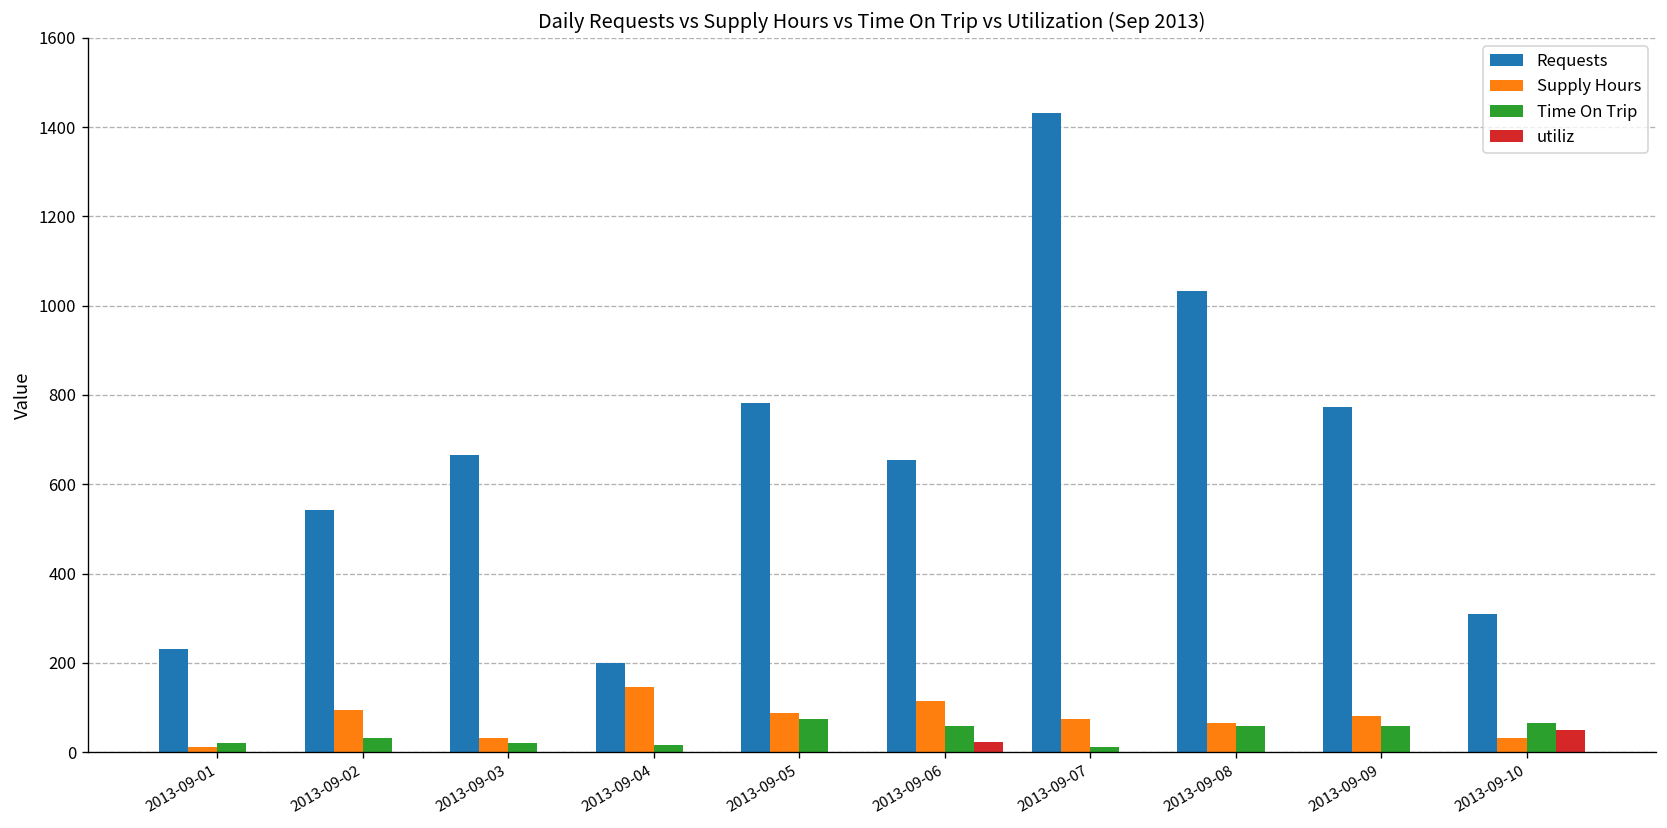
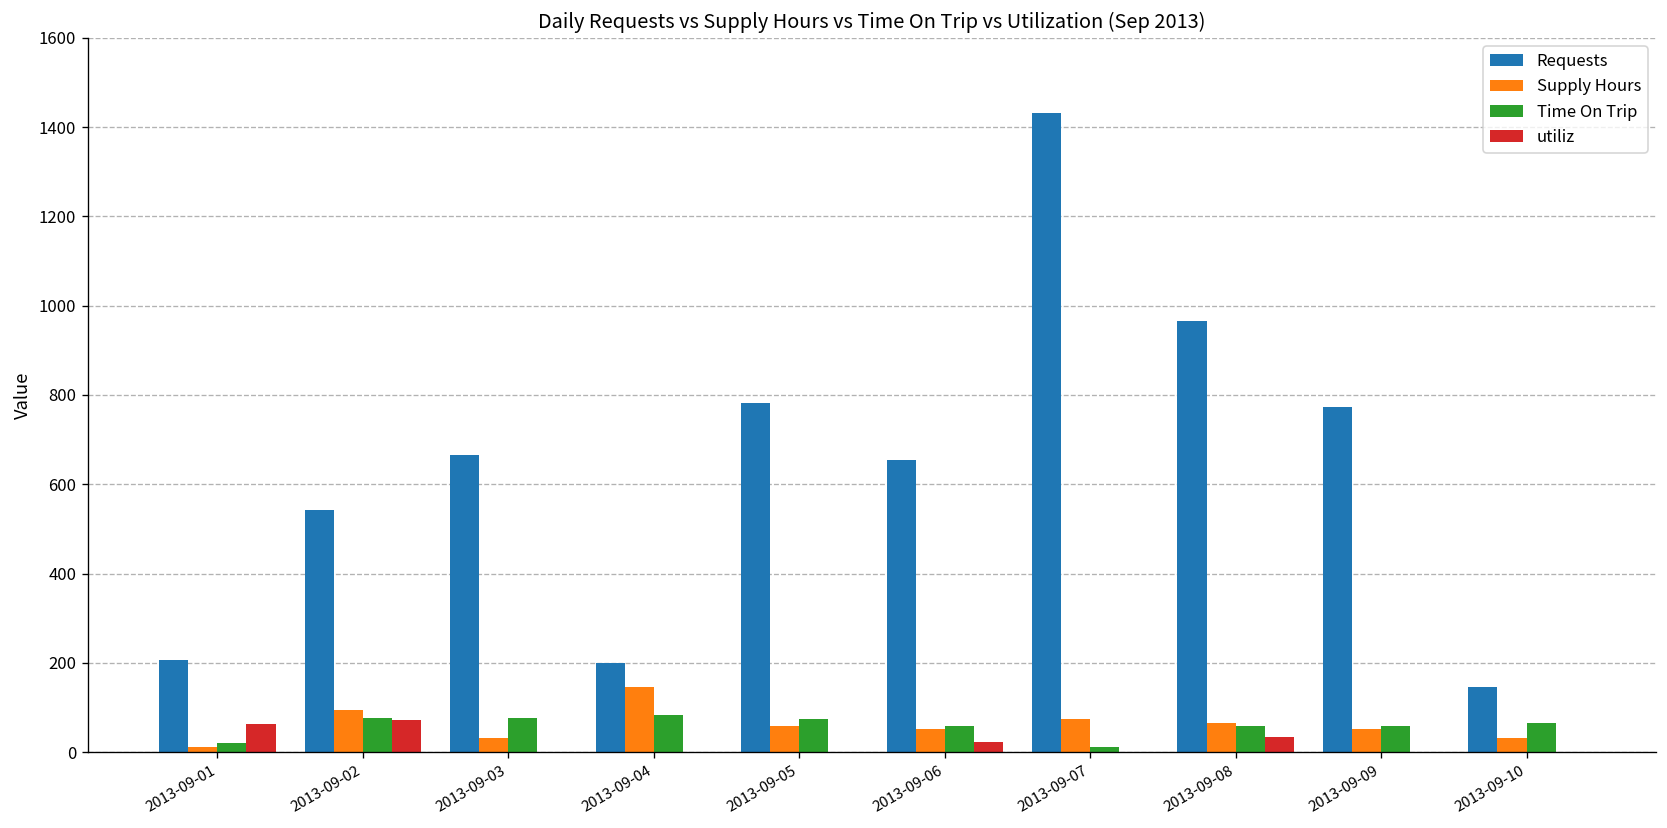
  {
    "Requests": {
-     "2013-09-01": 230,
+     "2013-09-01": 210,
      "2013-09-02": 540,
      "2013-09-03": 670,
      "2013-09-04": 200,
      "2013-09-05": 780,
      "2013-09-06": 650,
      "2013-09-07": 1430,
-     "2013-09-08": 1030,
+     "2013-09-08": 970,
      "2013-09-09": 770,
-     "2013-09-10": 310
+     "2013-09-10": 150
    },
    "Supply Hours": {
      "2013-09-01": 10,
      "2013-09-02": 100,
      "2013-09-03": 30,
      "2013-09-04": 150,
-     "2013-09-05": 90,
-     "2013-09-06": 110,
+     "2013-09-05": 60,
+     "2013-09-06": 50,
      "2013-09-07": 70,
      "2013-09-08": 60,
-     "2013-09-09": 80,
+     "2013-09-09": 50,
      "2013-09-10": 30
    },
    "Time On Trip": {
      "2013-09-01": 20,
-     "2013-09-02": 30,
-     "2013-09-03": 20,
-     "2013-09-04": 20,
+     "2013-09-02": 80,
+     "2013-09-03": 80,
+     "2013-09-04": 80,
      "2013-09-05": 70,
      "2013-09-06": 60,
      "2013-09-07": 10,
      "2013-09-08": 60,
      "2013-09-09": 60,
      "2013-09-10": 70
    },
    "utiliz": {
-     "2013-09-01": 0,
-     "2013-09-02": 0,
+     "2013-09-01": 60,
+     "2013-09-02": 70,
      "2013-09-06": 20,
-     "2013-09-08": 0,
-     "2013-09-10": 50
+     "2013-09-08": 30,
+     "2013-09-10": 0
    }
  }
